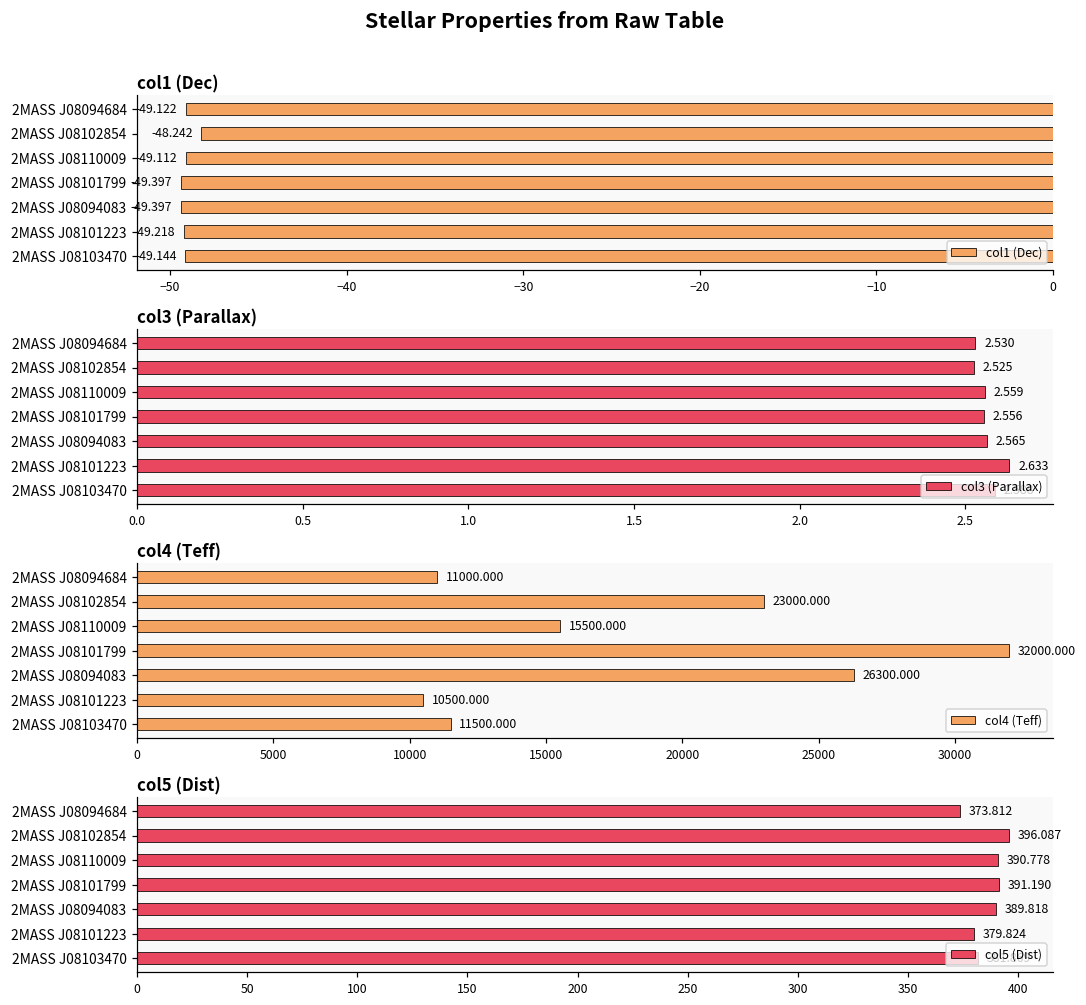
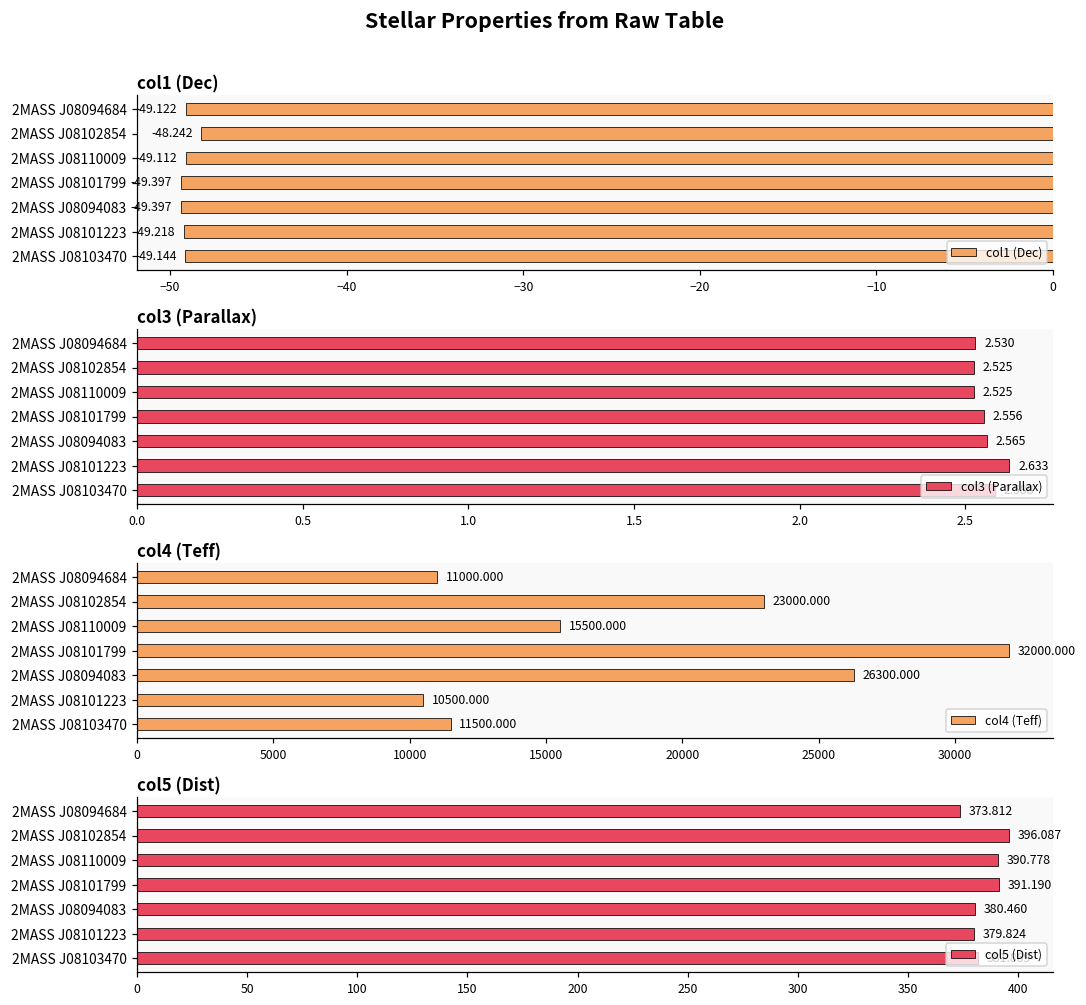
  {
    "col1 (Dec)": {
      "2MASS J08094684": -49.122,
      "2MASS J08102854": -48.242,
      "2MASS J08110009": -49.112,
      "2MASS J08101799": -49.397,
      "2MASS J08094083": -49.397,
      "2MASS J08101223": -49.218,
      "2MASS J08103470": -49.144
    },
    "col3 (Parallax)": {
      "2MASS J08094684": 2.530,
      "2MASS J08102854": 2.525,
-     "2MASS J08110009": 2.559,
+     "2MASS J08110009": 2.525,
      "2MASS J08101799": 2.556,
      "2MASS J08094083": 2.565,
      "2MASS J08101223": 2.633
    },
    "col4 (Teff)": {
      "2MASS J08094684": 11000.000,
      "2MASS J08102854": 23000.000,
      "2MASS J08110009": 15500.000,
      "2MASS J08101799": 32000.000,
      "2MASS J08094083": 26300.000,
      "2MASS J08101223": 10500.000,
      "2MASS J08103470": 11500.000
    },
    "col5 (Dist)": {
      "2MASS J08094684": 373.812,
      "2MASS J08102854": 396.087,
      "2MASS J08110009": 390.778,
      "2MASS J08101799": 391.190,
-     "2MASS J08094083": 389.818,
+     "2MASS J08094083": 380.460,
      "2MASS J08101223": 379.824
    }
  }
